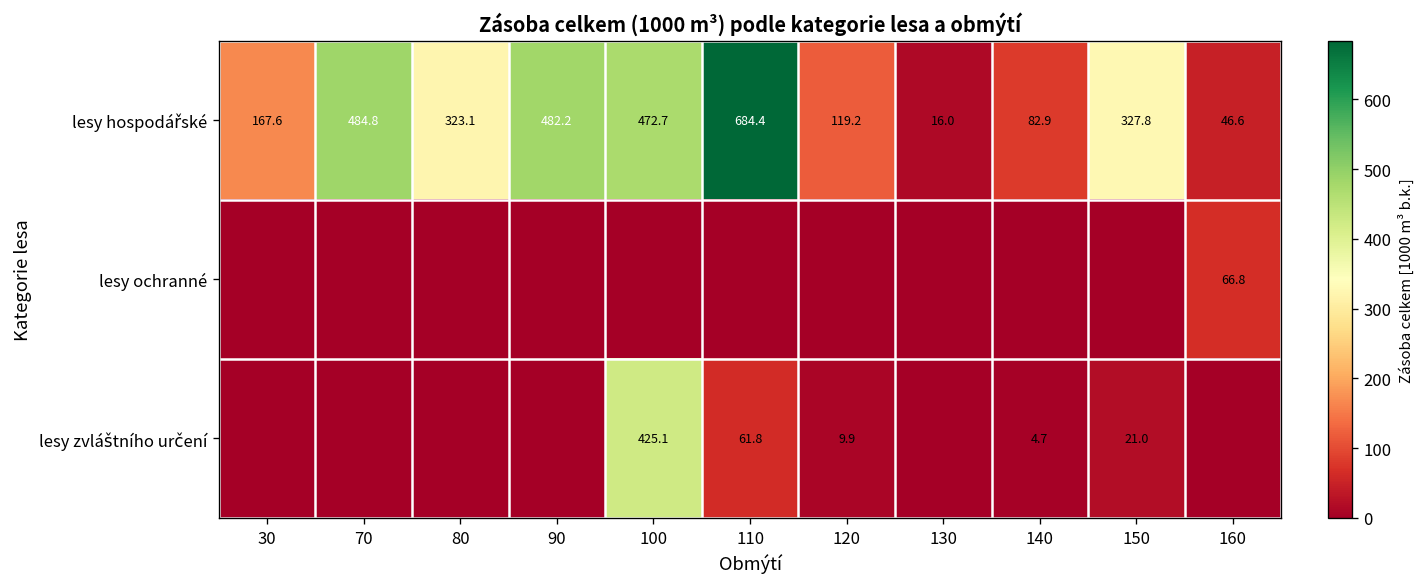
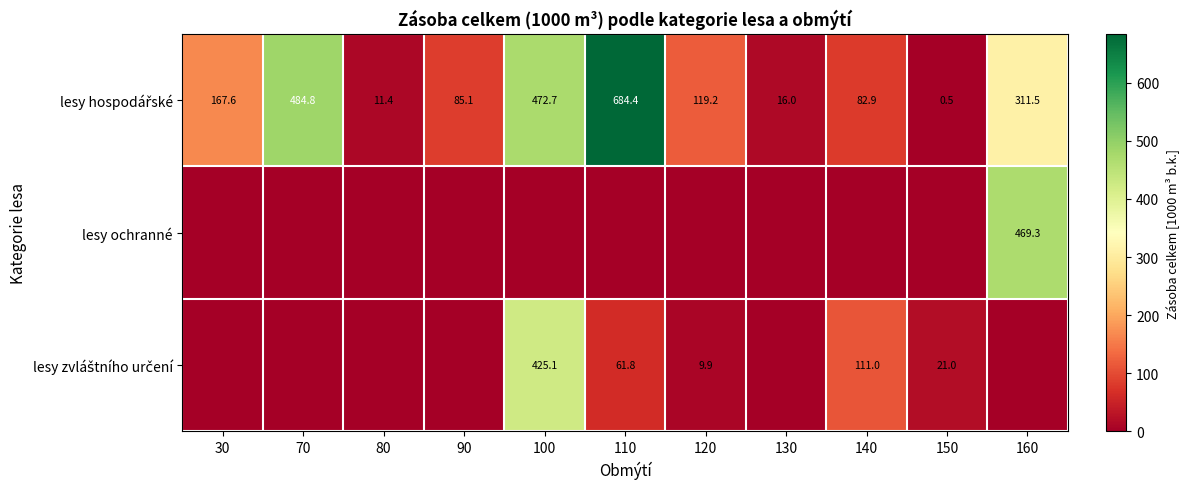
  {
    "lesy hospodářské": {
      "30": 167.6,
      "70": 484.8,
-     "80": 323.1,
-     "90": 482.2,
+     "80": 11.4,
+     "90": 85.1,
      "100": 472.7,
      "110": 684.4,
      "120": 119.2,
      "130": 16.0,
      "140": 82.9,
-     "150": 327.8,
-     "160": 46.6
+     "150": 0.5,
+     "160": 311.5
    },
    "lesy ochranné": {
-     "160": 66.8
+     "160": 469.3
    },
    "lesy zvláštního určení": {
      "100": 425.1,
      "110": 61.8,
      "120": 9.9,
-     "140": 4.7,
+     "140": 111.0,
      "150": 21.0
    }
  }
